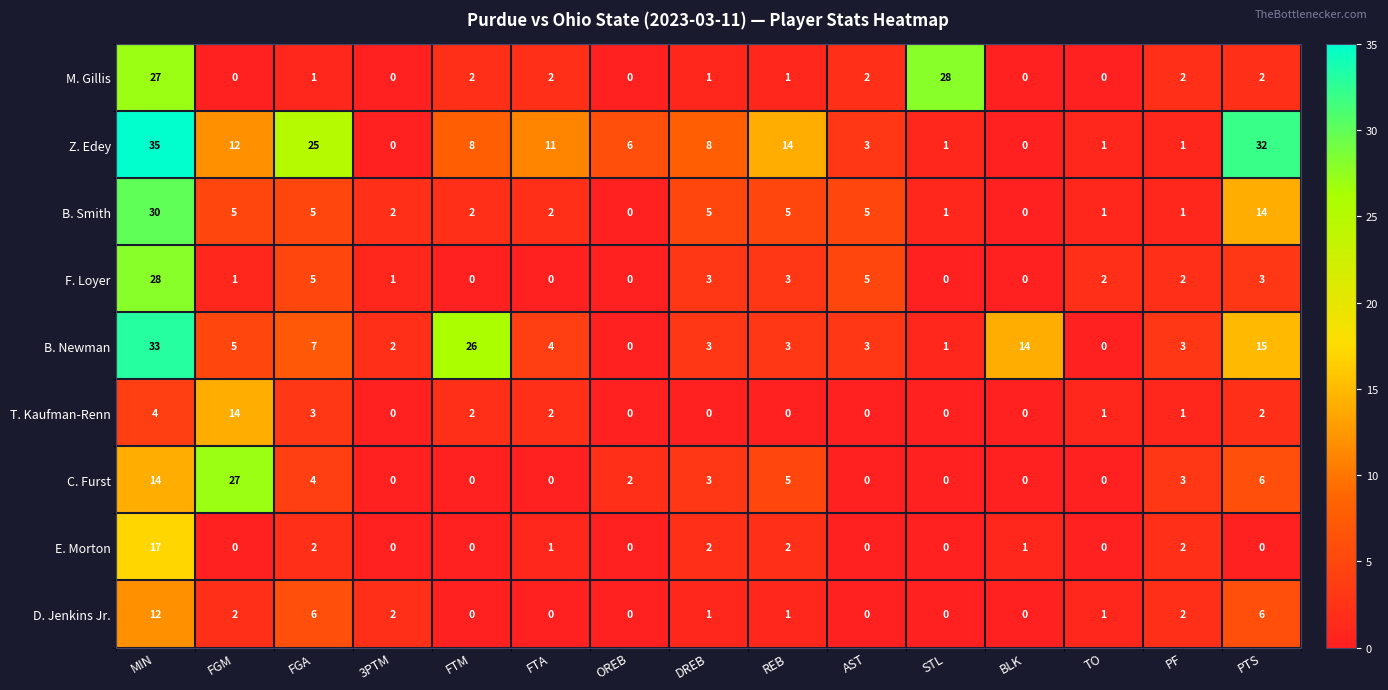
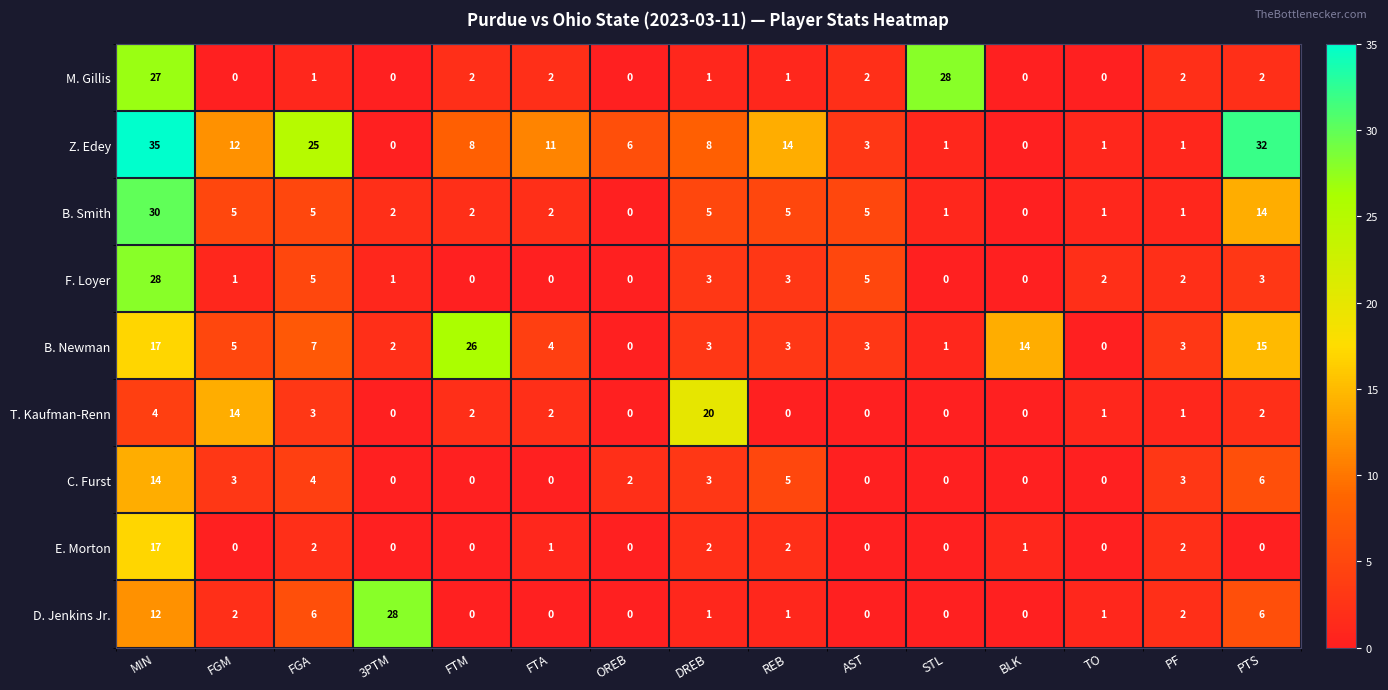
  {
    "M. Gillis": {
      "MIN": 27,
      "FGM": 0,
      "FGA": 1,
      "3PTM": 0,
      "FTM": 2,
      "FTA": 2,
      "OREB": 0,
      "DREB": 1,
      "REB": 1,
      "AST": 2,
      "STL": 28,
      "BLK": 0,
      "TO": 0,
      "PF": 2,
      "PTS": 2
    },
    "Z. Edey": {
      "MIN": 35,
      "FGM": 12,
      "FGA": 25,
      "3PTM": 0,
      "FTM": 8,
      "FTA": 11,
      "OREB": 6,
      "DREB": 8,
      "REB": 14,
      "AST": 3,
      "STL": 1,
      "BLK": 0,
      "TO": 1,
      "PF": 1,
      "PTS": 32
    },
    "B. Smith": {
      "MIN": 30,
      "FGM": 5,
      "FGA": 5,
      "3PTM": 2,
      "FTM": 2,
      "FTA": 2,
      "OREB": 0,
      "DREB": 5,
      "REB": 5,
      "AST": 5,
      "STL": 1,
      "BLK": 0,
      "TO": 1,
      "PF": 1,
      "PTS": 14
    },
    "F. Loyer": {
      "MIN": 28,
      "FGM": 1,
      "FGA": 5,
      "3PTM": 1,
      "FTM": 0,
      "FTA": 0,
      "OREB": 0,
      "DREB": 3,
      "REB": 3,
      "AST": 5,
      "STL": 0,
      "BLK": 0,
      "TO": 2,
      "PF": 2,
      "PTS": 3
    },
    "B. Newman": {
-     "MIN": 33,
+     "MIN": 17,
      "FGM": 5,
      "FGA": 7,
      "3PTM": 2,
      "FTM": 26,
      "FTA": 4,
      "OREB": 0,
      "DREB": 3,
      "REB": 3,
      "AST": 3,
      "STL": 1,
      "BLK": 14,
      "TO": 0,
      "PF": 3,
      "PTS": 15
    },
    "T. Kaufman-Renn": {
      "MIN": 4,
      "FGM": 14,
      "FGA": 3,
      "3PTM": 0,
      "FTM": 2,
      "FTA": 2,
      "OREB": 0,
-     "DREB": 0,
+     "DREB": 20,
      "REB": 0,
      "AST": 0,
      "STL": 0,
      "BLK": 0,
      "TO": 1,
      "PF": 1,
      "PTS": 2
    },
    "C. Furst": {
      "MIN": 14,
-     "FGM": 27,
+     "FGM": 3,
      "FGA": 4,
      "3PTM": 0,
      "FTM": 0,
      "FTA": 0,
      "OREB": 2,
      "DREB": 3,
      "REB": 5,
      "AST": 0,
      "STL": 0,
      "BLK": 0,
      "TO": 0,
      "PF": 3,
      "PTS": 6
    },
    "E. Morton": {
      "MIN": 17,
      "FGM": 0,
      "FGA": 2,
      "3PTM": 0,
      "FTM": 0,
      "FTA": 1,
      "OREB": 0,
      "DREB": 2,
      "REB": 2,
      "AST": 0,
      "STL": 0,
      "BLK": 1,
      "TO": 0,
      "PF": 2,
      "PTS": 0
    },
    "D. Jenkins Jr.": {
      "MIN": 12,
      "FGM": 2,
      "FGA": 6,
-     "3PTM": 2,
+     "3PTM": 28,
      "FTM": 0,
      "FTA": 0,
      "OREB": 0,
      "DREB": 1,
      "REB": 1,
      "AST": 0,
      "STL": 0,
      "BLK": 0,
      "TO": 1,
      "PF": 2,
      "PTS": 6
    }
  }
